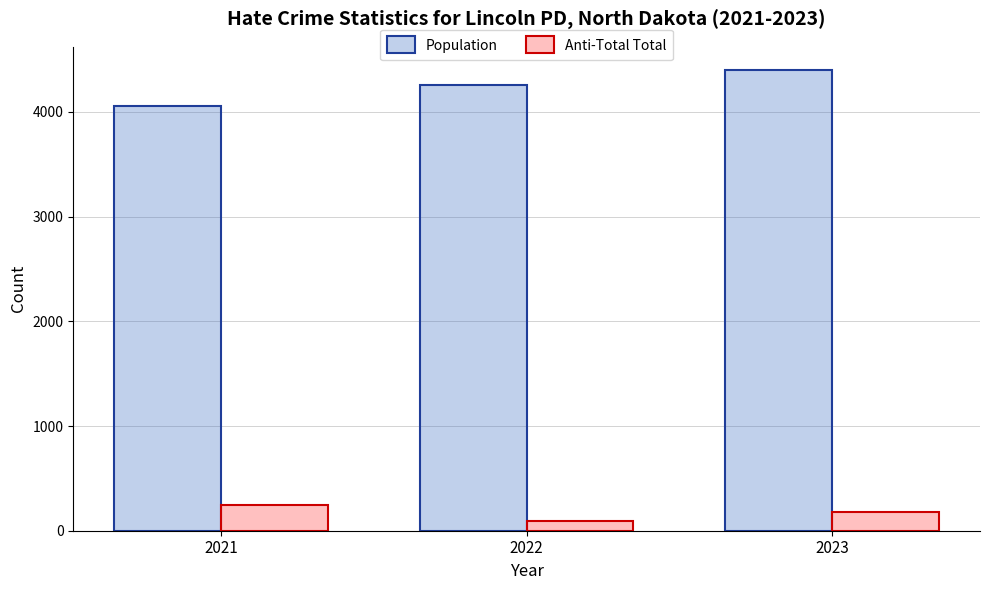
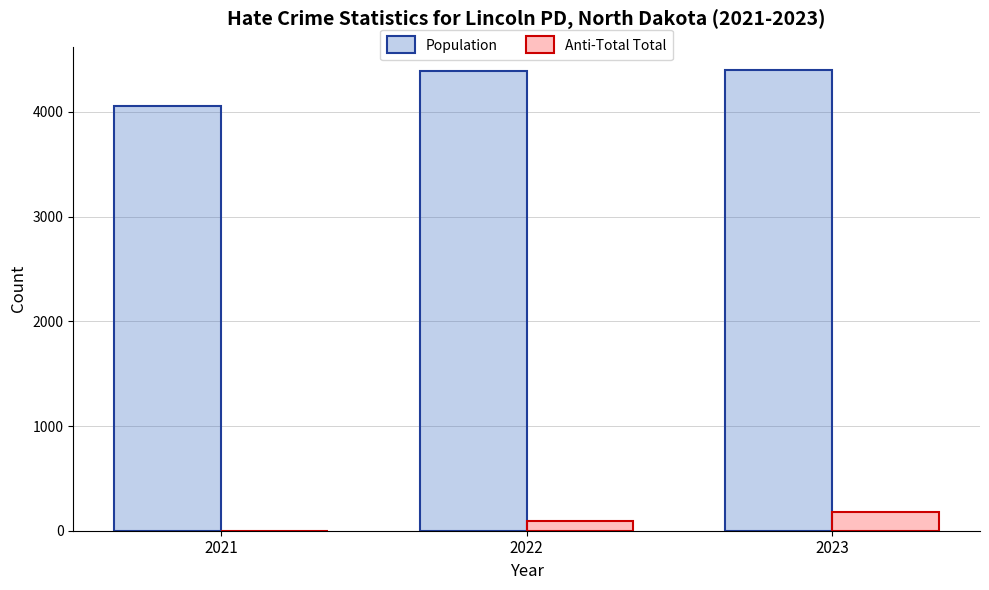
  {
    "Population": {
      "2021": 4050,
-     "2022": 4260,
+     "2022": 4390,
      "2023": 4400
    },
    "Anti-Total Total": {
-     "2021": 240,
+     "2021": 0,
      "2022": 100,
      "2023": 180
    }
  }
